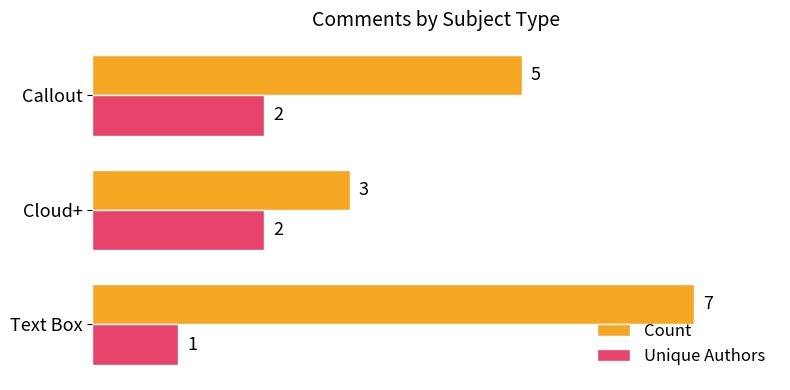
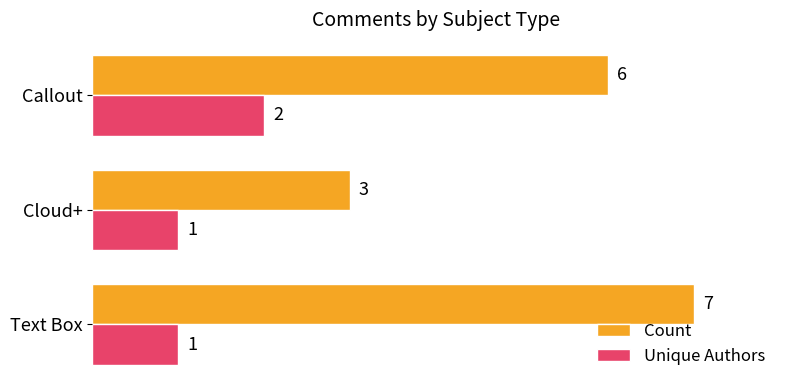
  {
    "Count": {
-     "Callout": 5,
+     "Callout": 6,
      "Cloud+": 3,
      "Text Box": 7
    },
    "Unique Authors": {
      "Callout": 2,
-     "Cloud+": 2,
+     "Cloud+": 1,
      "Text Box": 1
    }
  }
